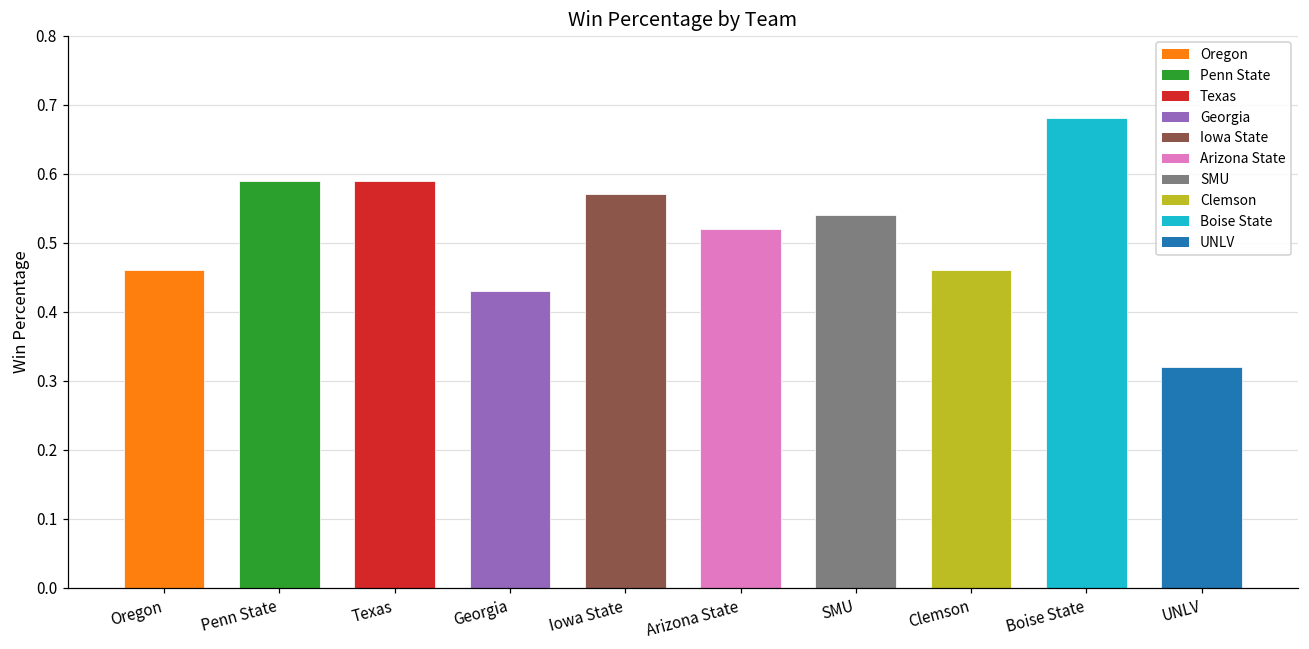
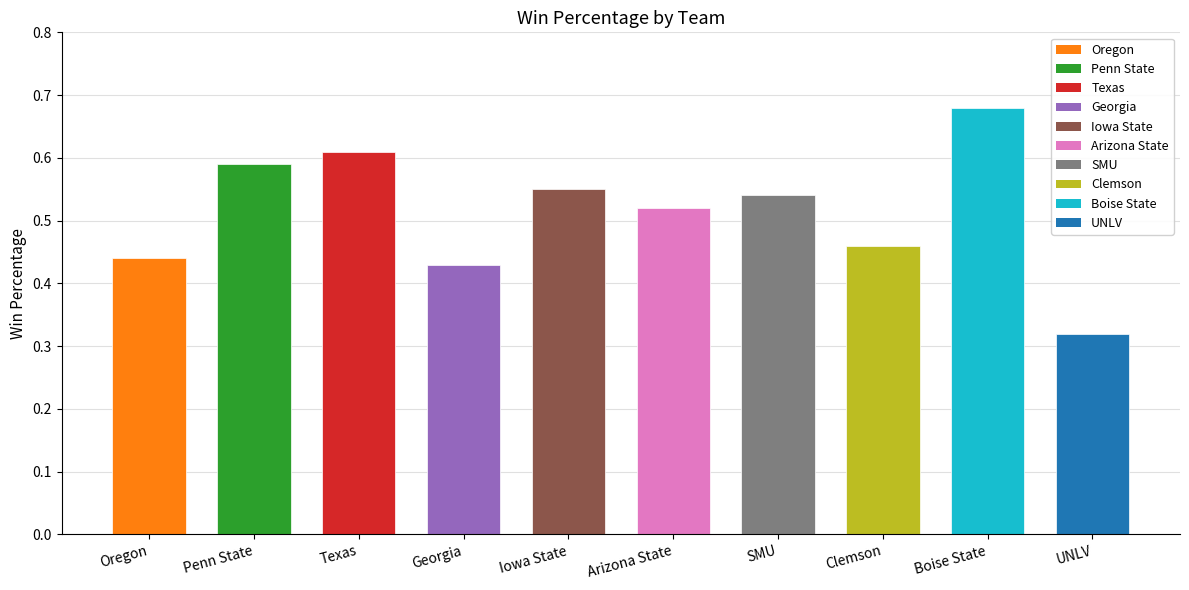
  {
-   "Oregon": 0.46,
+   "Oregon": 0.44,
    "Penn State": 0.59,
-   "Texas": 0.59,
+   "Texas": 0.61,
    "Georgia": 0.43,
-   "Iowa State": 0.57,
+   "Iowa State": 0.55,
    "Arizona State": 0.52,
    "SMU": 0.54,
    "Clemson": 0.46,
    "Boise State": 0.68,
    "UNLV": 0.32
  }
